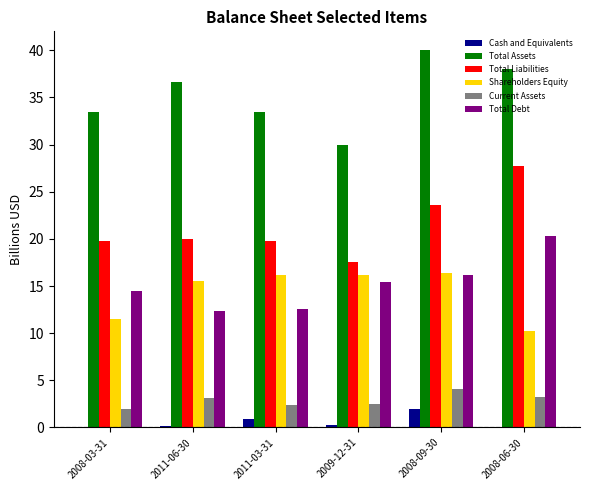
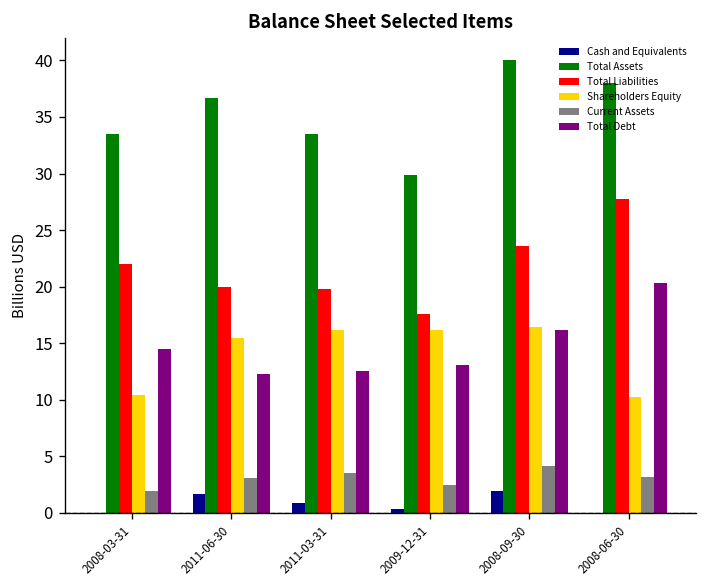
  {
    "Cash and Equivalents": {
-     "2011-06-30": 0,
+     "2011-06-30": 2,
      "2011-03-31": 1,
      "2009-12-31": 0,
      "2008-09-30": 2,
      "2008-06-30": 0
    },
    "Total Assets": {
      "2008-03-31": 33,
      "2011-06-30": 37,
      "2011-03-31": 33,
      "2009-12-31": 30,
      "2008-09-30": 40,
      "2008-06-30": 38
    },
    "Total Liabilities": {
-     "2008-03-31": 20,
+     "2008-03-31": 22,
      "2011-06-30": 20,
      "2011-03-31": 20,
      "2009-12-31": 18,
      "2008-09-30": 24,
      "2008-06-30": 28
    },
    "Shareholders Equity": {
-     "2008-03-31": 11,
+     "2008-03-31": 10,
      "2011-06-30": 15,
      "2011-03-31": 16,
      "2009-12-31": 16,
      "2008-09-30": 16,
      "2008-06-30": 10
    },
    "Current Assets": {
      "2008-03-31": 2,
      "2011-06-30": 3,
-     "2011-03-31": 2,
+     "2011-03-31": 4,
      "2009-12-31": 2,
      "2008-09-30": 4,
      "2008-06-30": 3
    },
    "Total Debt": {
      "2008-03-31": 15,
      "2011-06-30": 12,
      "2011-03-31": 13,
-     "2009-12-31": 15,
+     "2009-12-31": 13,
      "2008-09-30": 16,
      "2008-06-30": 20
    }
  }
